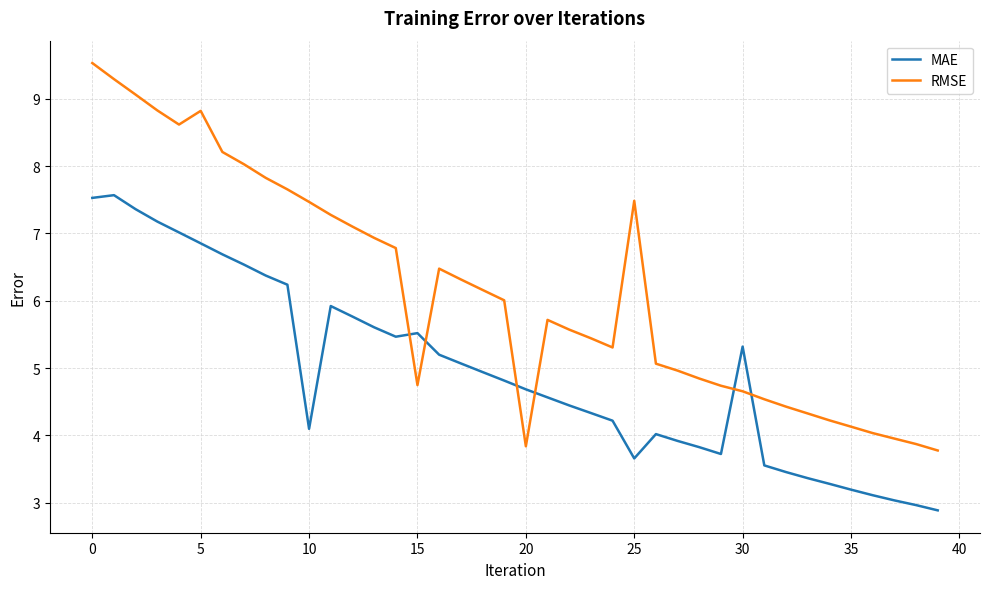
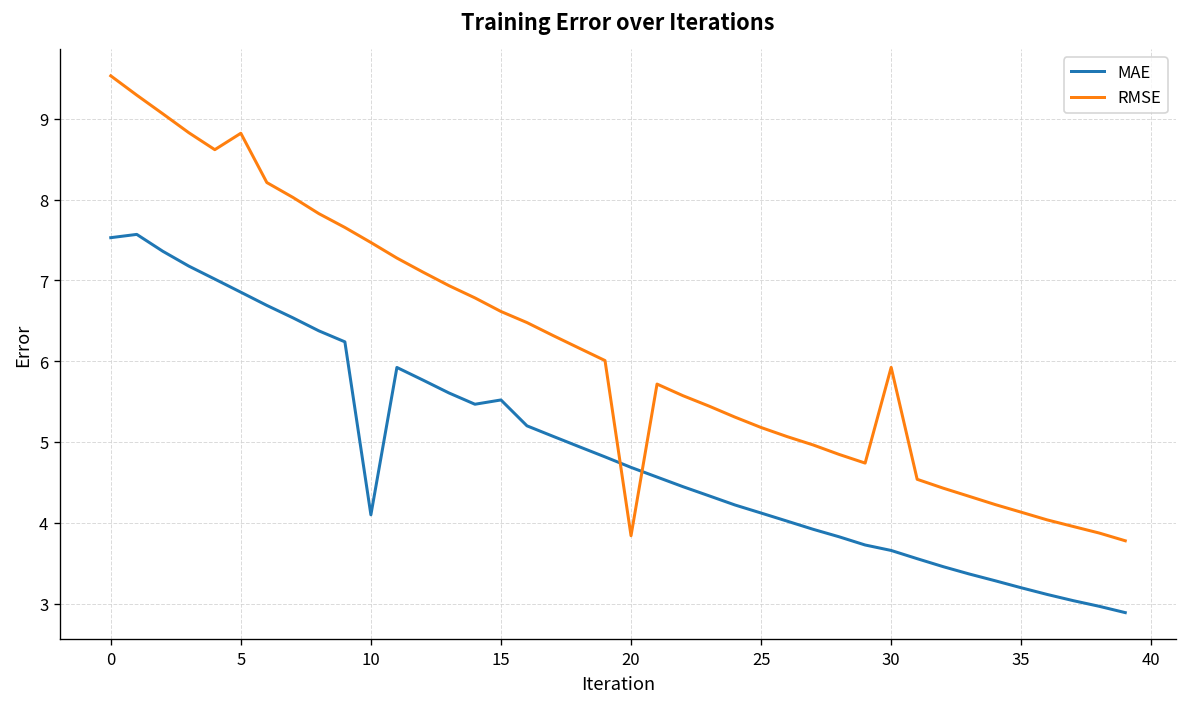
  {
    "MAE": {
      "0": 7.5,
      "5": 6.9,
      "10": 4.1,
      "15": 5.5,
      "20": 4.7,
-     "25": 3.7,
-     "30": 5.3,
+     "25": 4.1,
+     "30": 3.7,
      "35": 3.2
    },
    "RMSE": {
      "0": 9.5,
      "5": 8.8,
      "10": 7.5,
-     "15": 4.7,
+     "15": 6.6,
      "20": 3.8,
-     "25": 7.5,
-     "30": 4.7,
+     "25": 5.2,
+     "30": 5.9,
      "35": 4.1
    }
  }
